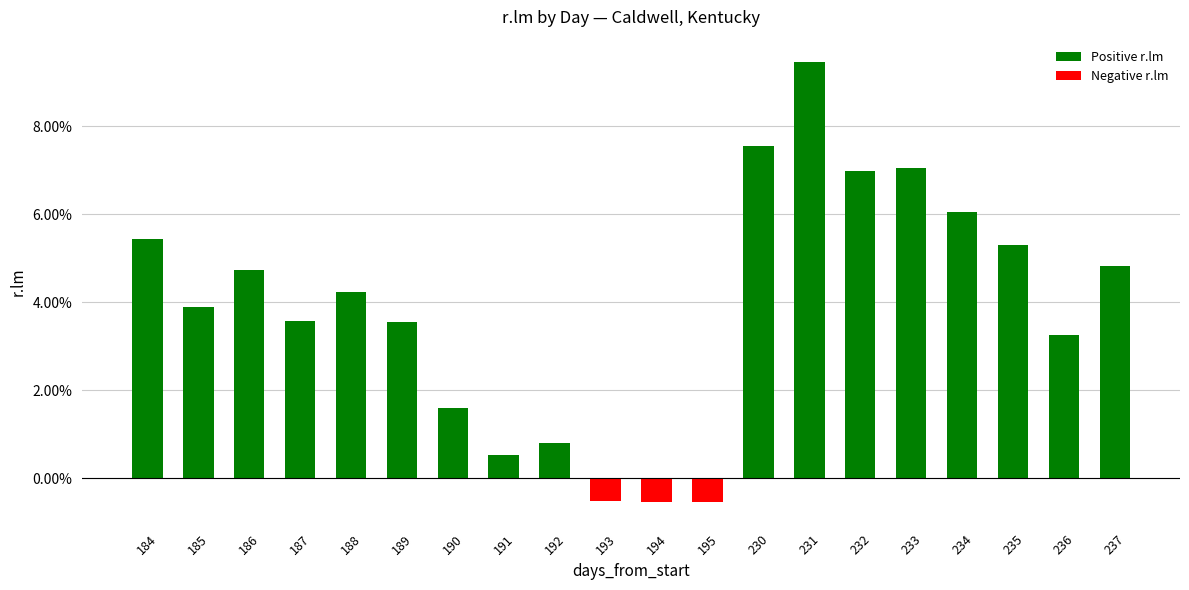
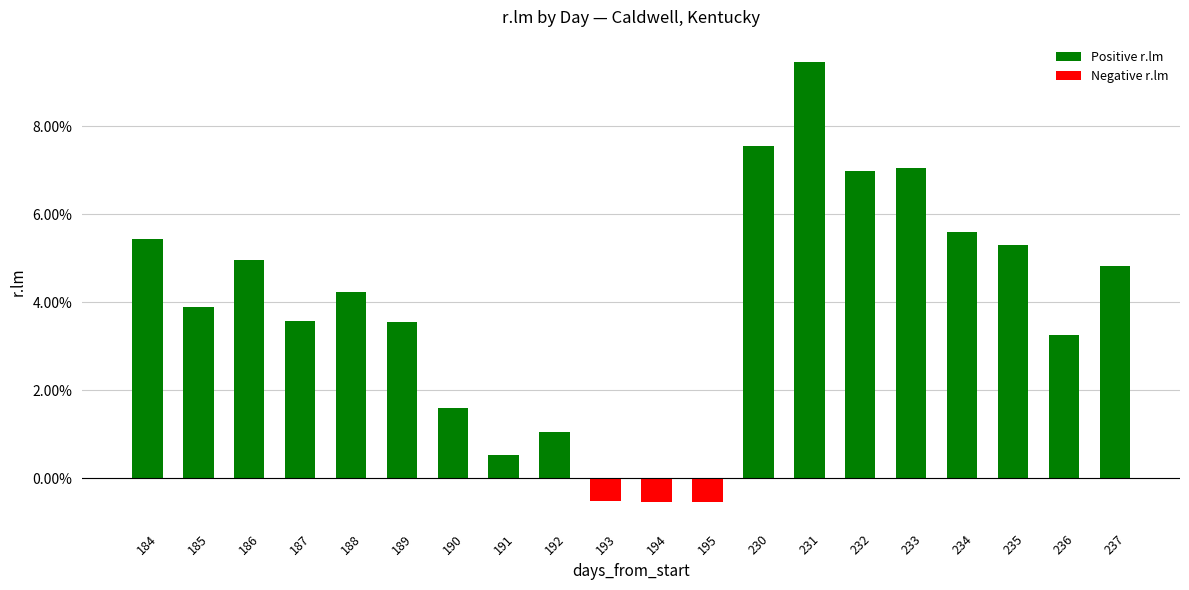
  {
    "Positive r.lm": {
      "184": "5.4%",
      "185": "3.9%",
-     "186": "4.7%",
+     "186": "5.0%",
      "187": "3.6%",
      "188": "4.2%",
      "189": "3.6%",
      "190": "1.6%",
      "191": "0.5%",
-     "192": "0.8%",
+     "192": "1.1%",
      "193": "0.0%",
      "194": "0.0%",
      "195": "0.0%",
      "230": "7.6%",
      "231": "9.5%",
      "232": "7.0%",
      "233": "7.0%",
-     "234": "6.1%",
+     "234": "5.6%",
      "235": "5.3%",
      "236": "3.3%",
      "237": "4.8%"
    },
    "Negative r.lm": {
      "184": "0.0%",
      "185": "0.0%",
      "186": "0.0%",
      "187": "0.0%",
      "188": "0.0%",
      "189": "0.0%",
      "190": "0.0%",
      "191": "0.0%",
      "192": "0.0%",
      "193": "-0.5%",
      "194": "-0.5%",
      "195": "-0.5%",
      "230": "0.0%",
      "231": "0.0%",
      "232": "0.0%",
      "233": "0.0%",
      "234": "0.0%",
      "235": "0.0%",
      "236": "0.0%",
      "237": "0.0%"
    }
  }
